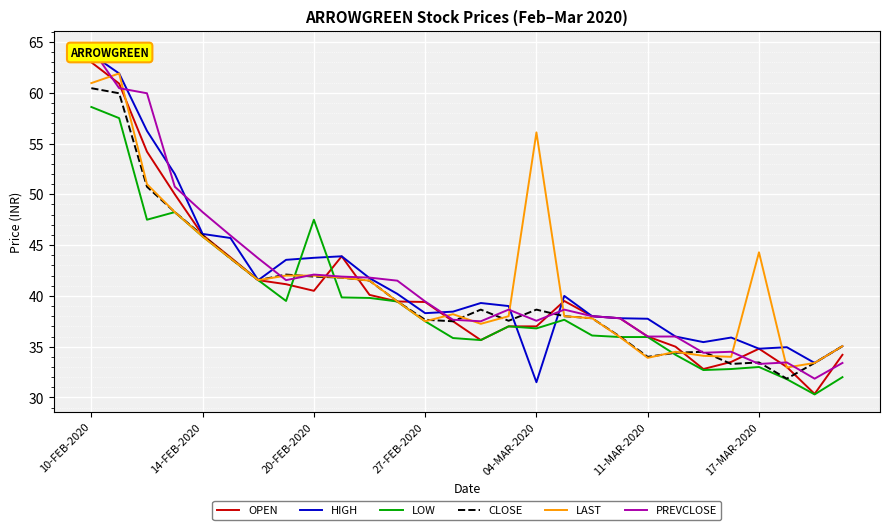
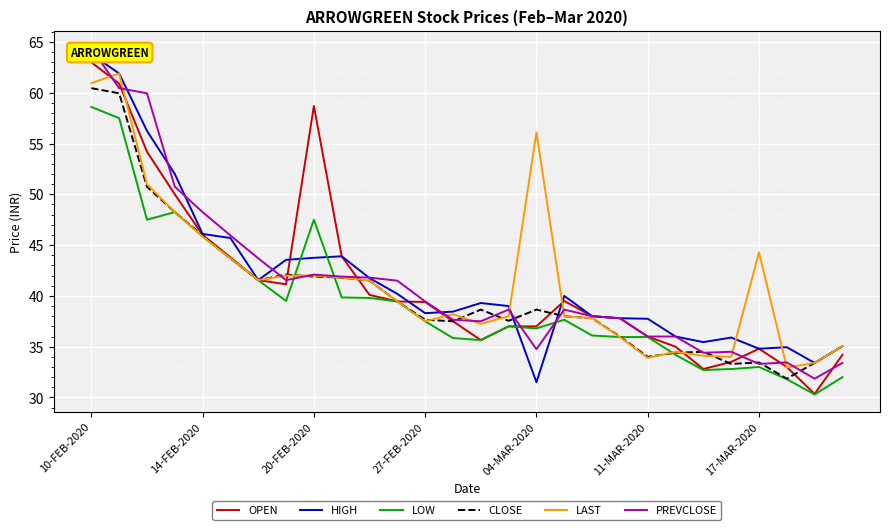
  {
    "OPEN": {
-     "20-FEB-2020": 40.5
+     "20-FEB-2020": 58.7
    },
    "HIGH": {
      "20-FEB-2020": 43.8,
      "27-FEB-2020": 38.3,
      "04-MAR-2020": 31.5,
      "11-MAR-2020": 37.8
    },
    "LOW": {
      "10-FEB-2020": 58.6,
      "20-FEB-2020": 47.5,
      "17-MAR-2020": 33.0
    },
    "CLOSE": {
      "10-FEB-2020": 60.5,
      "04-MAR-2020": 38.7
    },
    "LAST": {
      "10-FEB-2020": 61.0,
      "04-MAR-2020": 56.1,
      "17-MAR-2020": 44.3
    },
    "PREVCLOSE": {
      "14-FEB-2020": 48.3,
-     "04-MAR-2020": 37.6
+     "04-MAR-2020": 34.8
    }
  }
